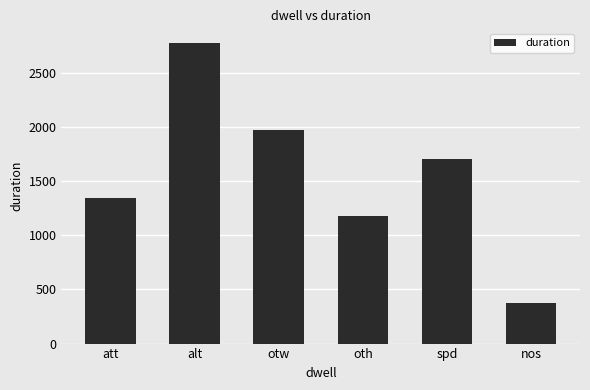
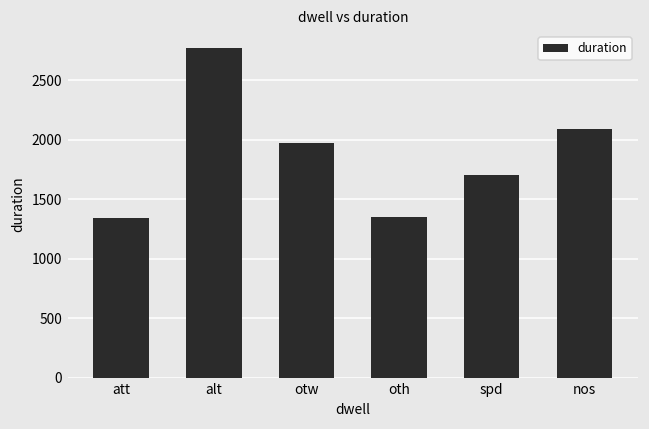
  {
    "att": 1350,
    "alt": 2780,
    "otw": 1970,
-   "oth": 1180,
+   "oth": 1350,
    "spd": 1700,
-   "nos": 370
+   "nos": 2090
  }
